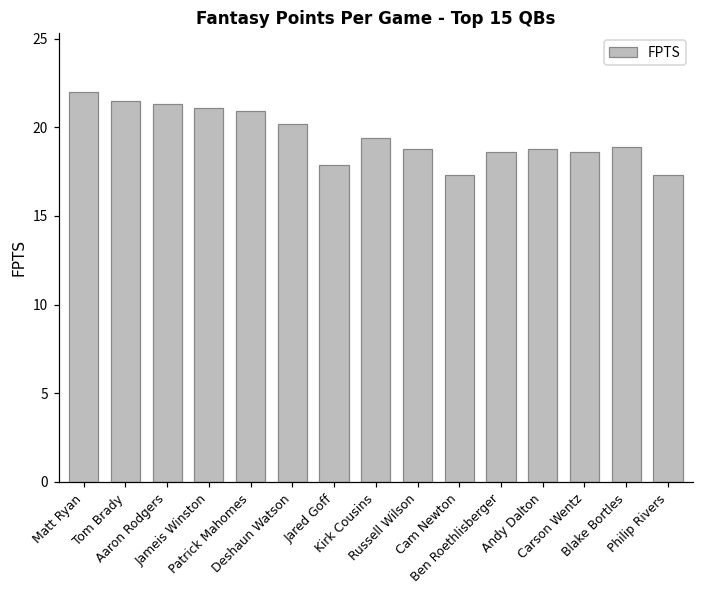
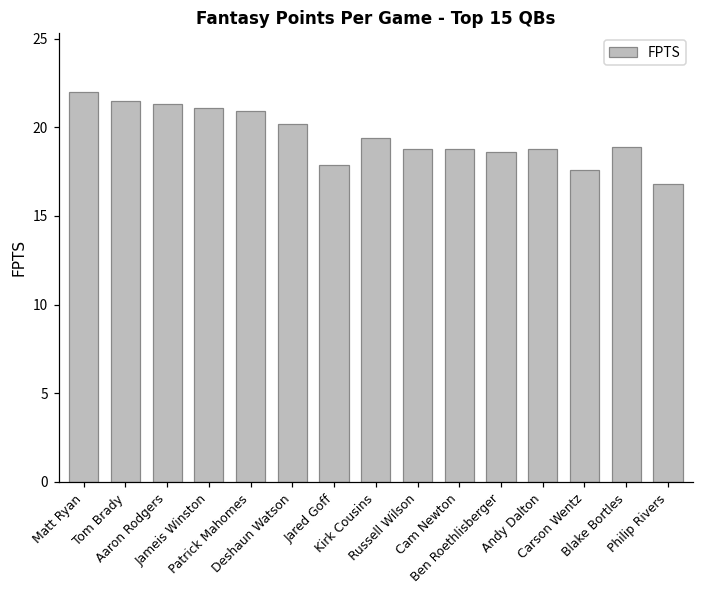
  {
    "Matt Ryan": 22.0,
    "Tom Brady": 21.5,
    "Aaron Rodgers": 21.3,
    "Jameis Winston": 21.1,
    "Patrick Mahomes": 20.9,
    "Deshaun Watson": 20.2,
    "Jared Goff": 17.9,
    "Kirk Cousins": 19.4,
    "Russell Wilson": 18.8,
-   "Cam Newton": 17.3,
+   "Cam Newton": 18.8,
    "Ben Roethlisberger": 18.6,
    "Andy Dalton": 18.8,
-   "Carson Wentz": 18.6,
+   "Carson Wentz": 17.6,
    "Blake Bortles": 18.9,
-   "Philip Rivers": 17.3
+   "Philip Rivers": 16.8
  }
